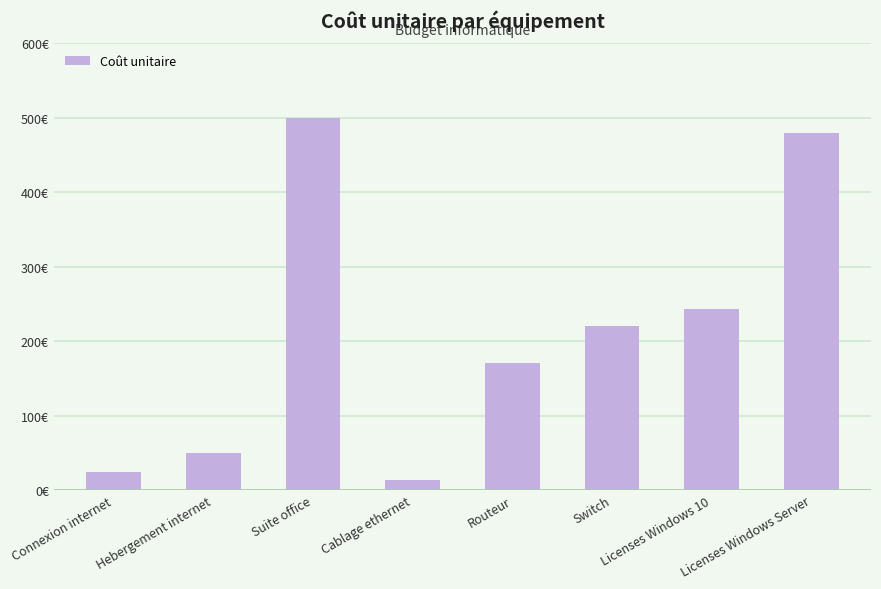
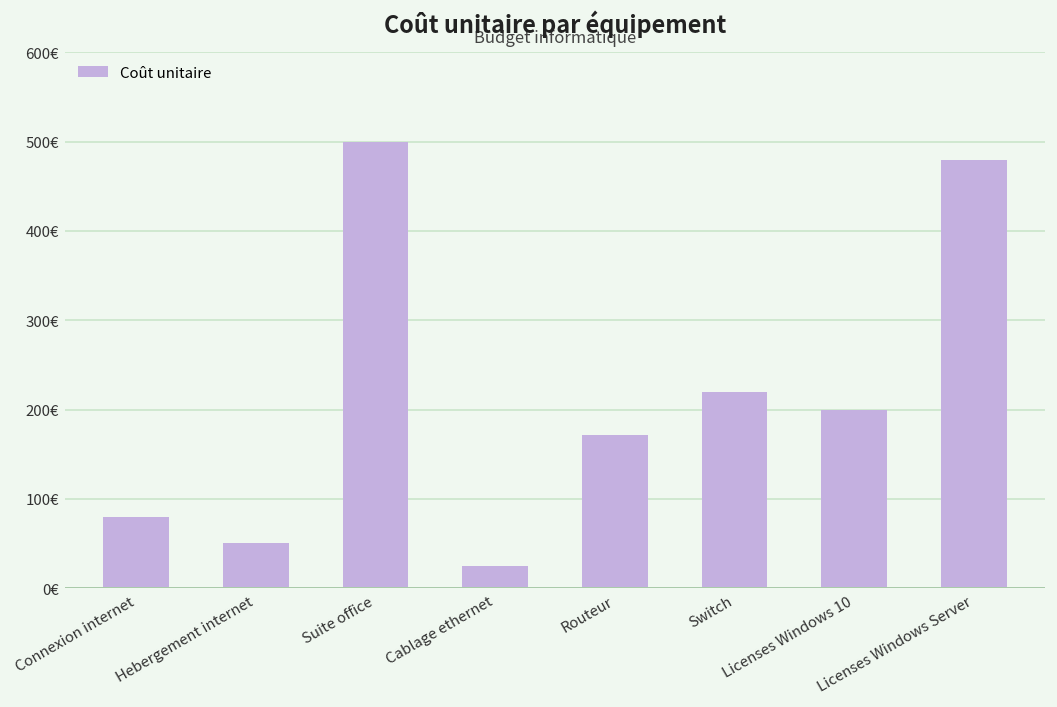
  {
-   "Connexion internet": "20€",
+   "Connexion internet": "80€",
    "Hebergement internet": "50€",
    "Suite office": "500€",
-   "Cablage ethernet": "10€",
+   "Cablage ethernet": "30€",
    "Routeur": "170€",
    "Switch": "220€",
-   "Licenses Windows 10": "240€",
+   "Licenses Windows 10": "200€",
    "Licenses Windows Server": "480€"
  }
